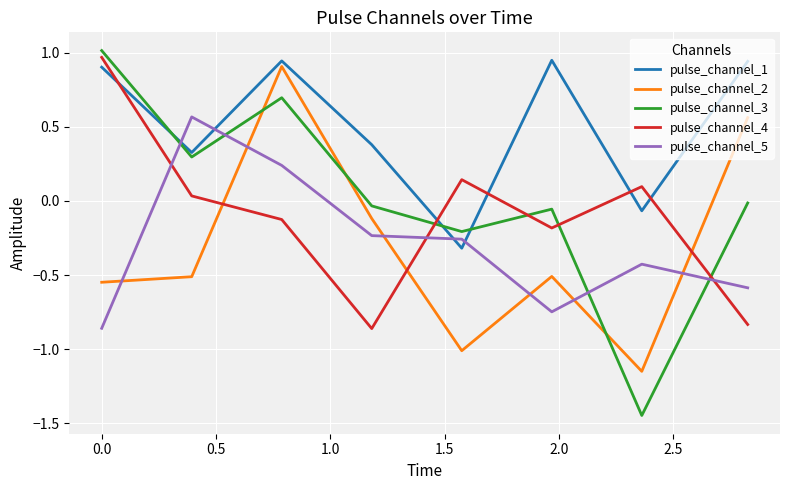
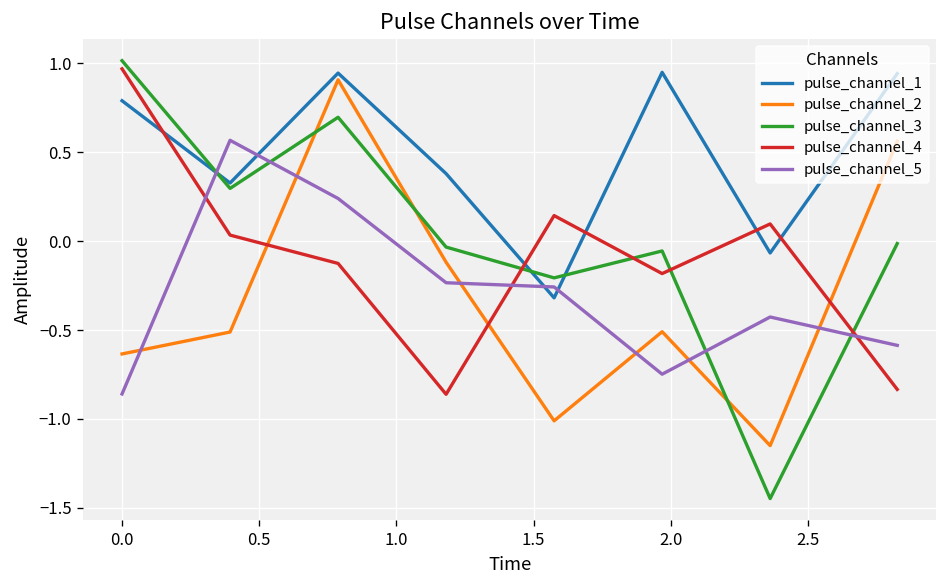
  {
    "pulse_channel_1": {
-     "0.0": 0.90
+     "0.0": 0.79
    },
    "pulse_channel_2": {
-     "0.0": -0.55
+     "0.0": -0.63
    },
    "pulse_channel_3": {
      "0.0": 1.01
    },
    "pulse_channel_4": {
      "0.0": 0.97
    },
    "pulse_channel_5": {
      "0.0": -0.86
    }
  }
